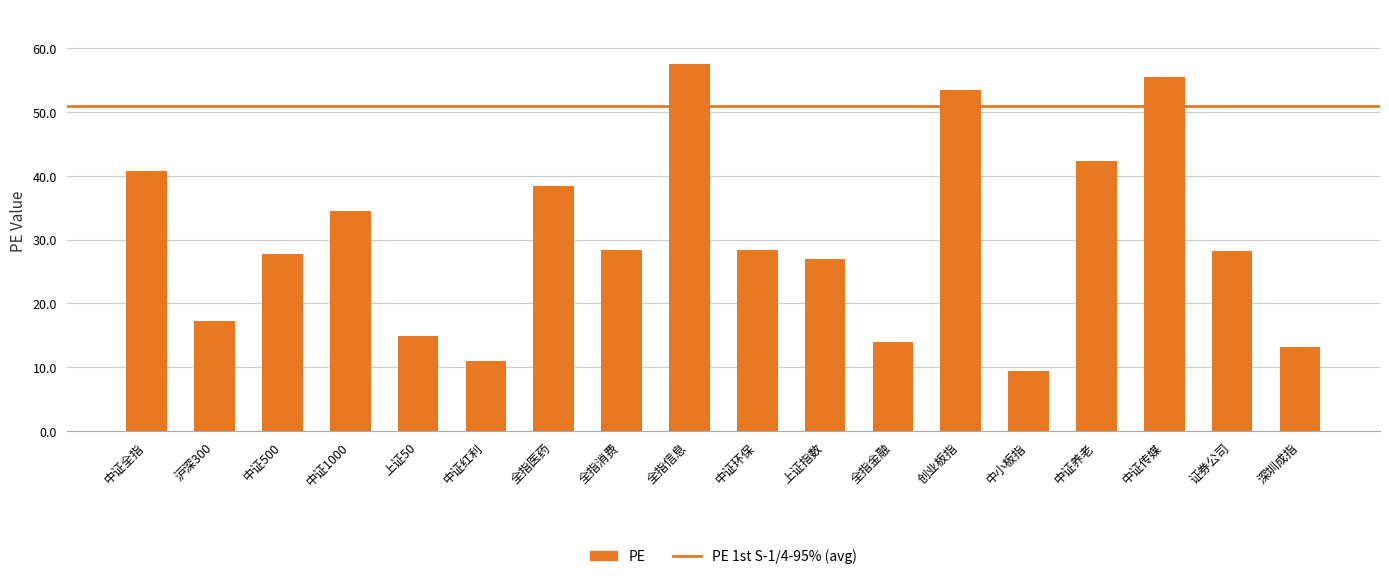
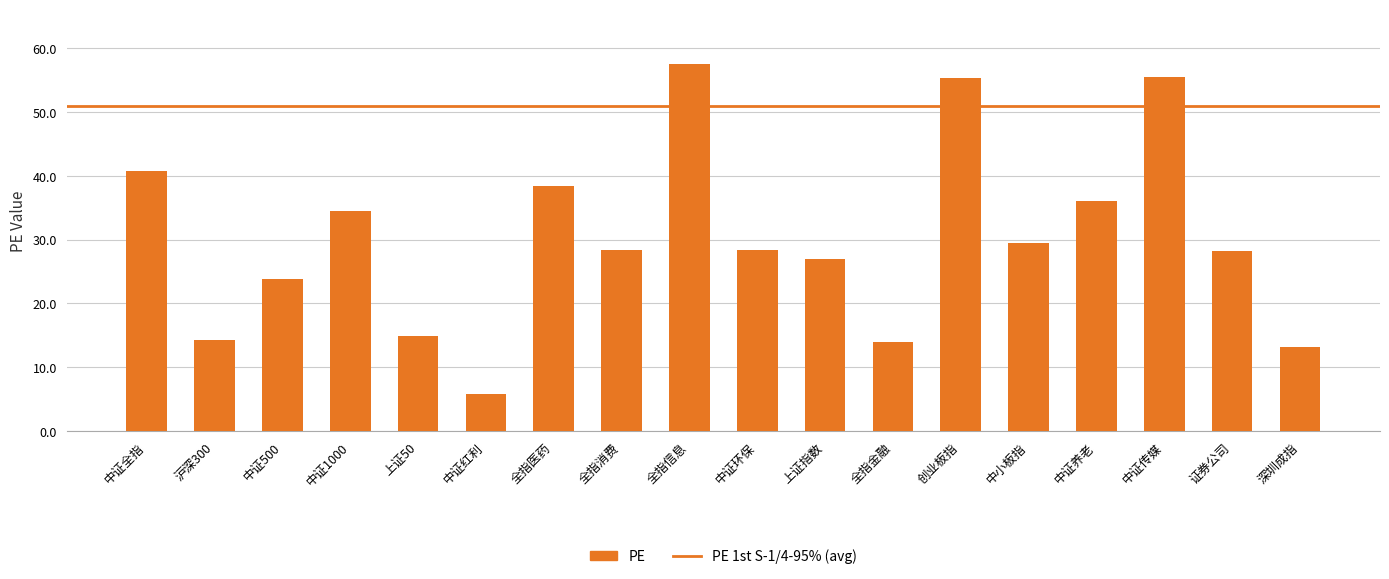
  {
    "中证全指": 41,
-   "沪深300": 17,
-   "中证500": 28,
+   "沪深300": 14,
+   "中证500": 24,
    "中证1000": 34,
    "上证50": 15,
-   "中证红利": 11,
+   "中证红利": 6,
    "全指医药": 38,
    "全指消费": 28,
    "全指信息": 58,
    "中证环保": 28,
    "上证指数": 27,
    "全指金融": 14,
-   "创业板指": 54,
-   "中小板指": 9,
-   "中证养老": 42,
+   "创业板指": 55,
+   "中小板指": 29,
+   "中证养老": 36,
    "中证传媒": 55,
    "证券公司": 28,
    "深圳成指": 13
  }
